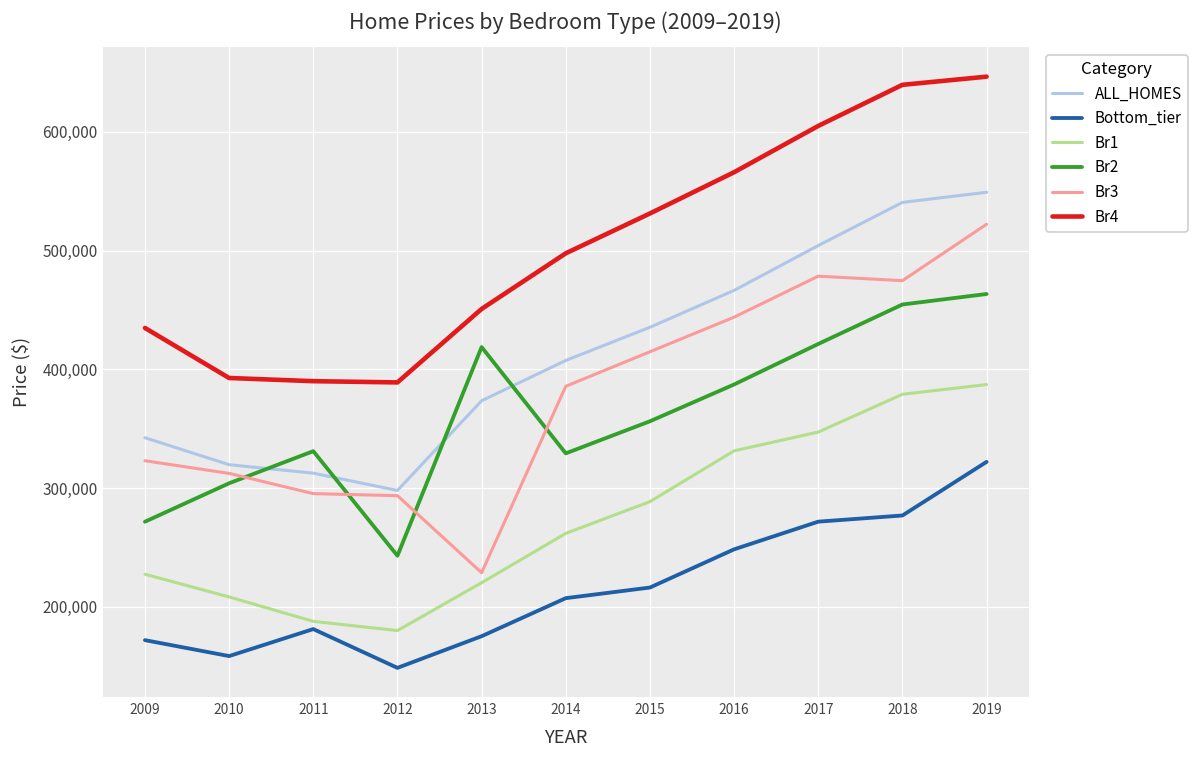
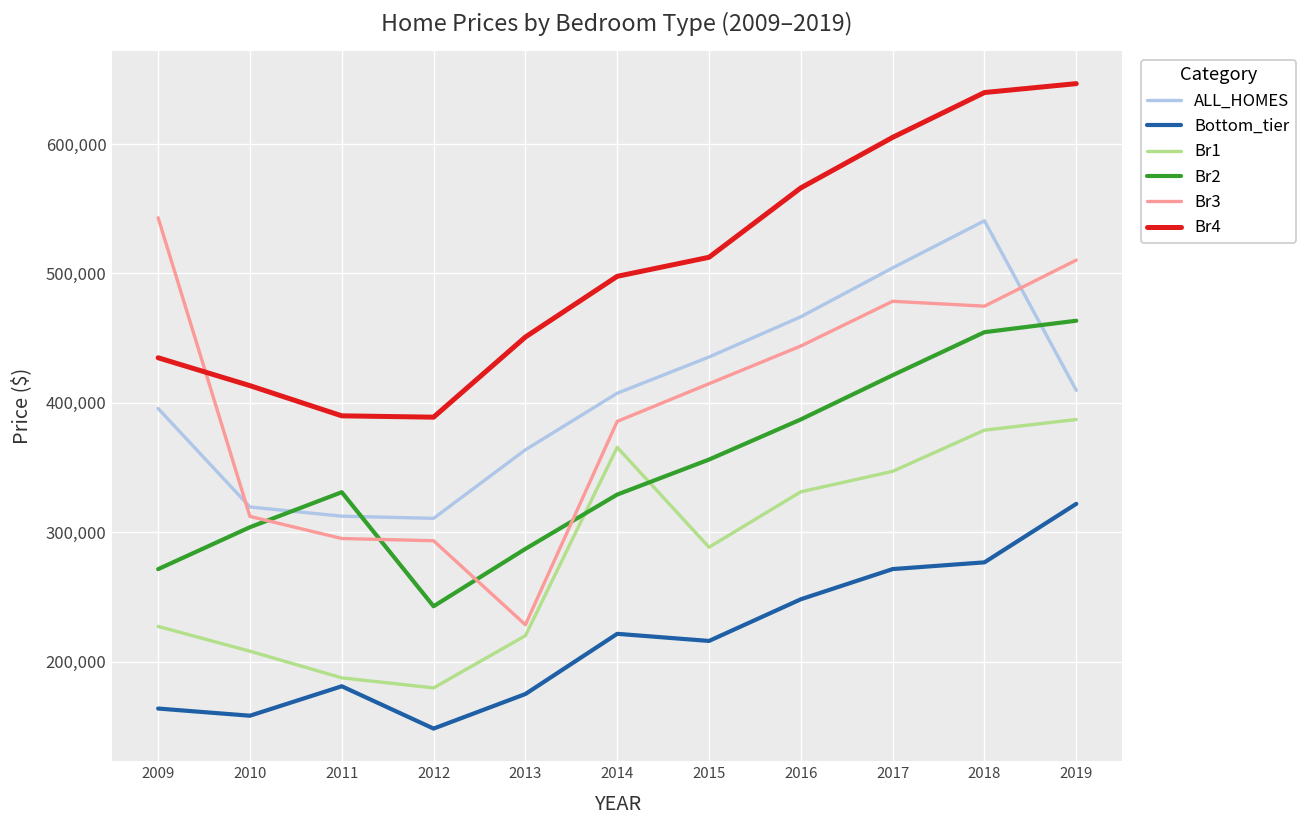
  {
    "ALL_HOMES": {
-     "2009": "342,000",
+     "2009": "396,000",
      "2010": "320,000",
      "2011": "313,000",
-     "2012": "298,000",
-     "2013": "374,000",
+     "2012": "311,000",
+     "2013": "364,000",
      "2014": "407,000",
      "2015": "435,000",
      "2016": "467,000",
      "2017": "504,000",
      "2018": "541,000",
-     "2019": "549,000"
+     "2019": "410,000"
    },
    "Bottom_tier": {
-     "2009": "172,000",
+     "2009": "164,000",
      "2010": "158,000",
      "2011": "181,000",
      "2012": "149,000",
      "2013": "175,000",
-     "2014": "207,000",
+     "2014": "222,000",
      "2015": "216,000",
      "2016": "248,000",
      "2017": "272,000",
      "2018": "277,000",
      "2019": "322,000"
    },
    "Br1": {
      "2009": "227,000",
      "2010": "208,000",
      "2011": "188,000",
      "2012": "180,000",
      "2013": "220,000",
-     "2014": "262,000",
+     "2014": "366,000",
      "2015": "289,000",
      "2016": "331,000",
      "2017": "347,000",
      "2018": "379,000",
      "2019": "387,000"
    },
    "Br2": {
      "2009": "272,000",
      "2010": "304,000",
      "2011": "331,000",
      "2012": "243,000",
-     "2013": "419,000",
+     "2013": "287,000",
      "2014": "329,000",
      "2015": "356,000",
      "2016": "387,000",
      "2017": "421,000",
      "2018": "455,000",
      "2019": "463,000"
    },
    "Br3": {
-     "2009": "323,000",
+     "2009": "543,000",
      "2010": "312,000",
      "2011": "295,000",
      "2012": "294,000",
      "2013": "229,000",
      "2014": "386,000",
      "2015": "415,000",
      "2016": "444,000",
      "2017": "478,000",
      "2018": "475,000",
-     "2019": "522,000"
+     "2019": "510,000"
    },
    "Br4": {
      "2009": "435,000",
-     "2010": "393,000",
+     "2010": "413,000",
      "2011": "390,000",
      "2012": "389,000",
      "2013": "451,000",
      "2014": "498,000",
-     "2015": "531,000",
+     "2015": "512,000",
      "2016": "566,000",
      "2017": "605,000",
      "2018": "640,000",
      "2019": "647,000"
    }
  }
